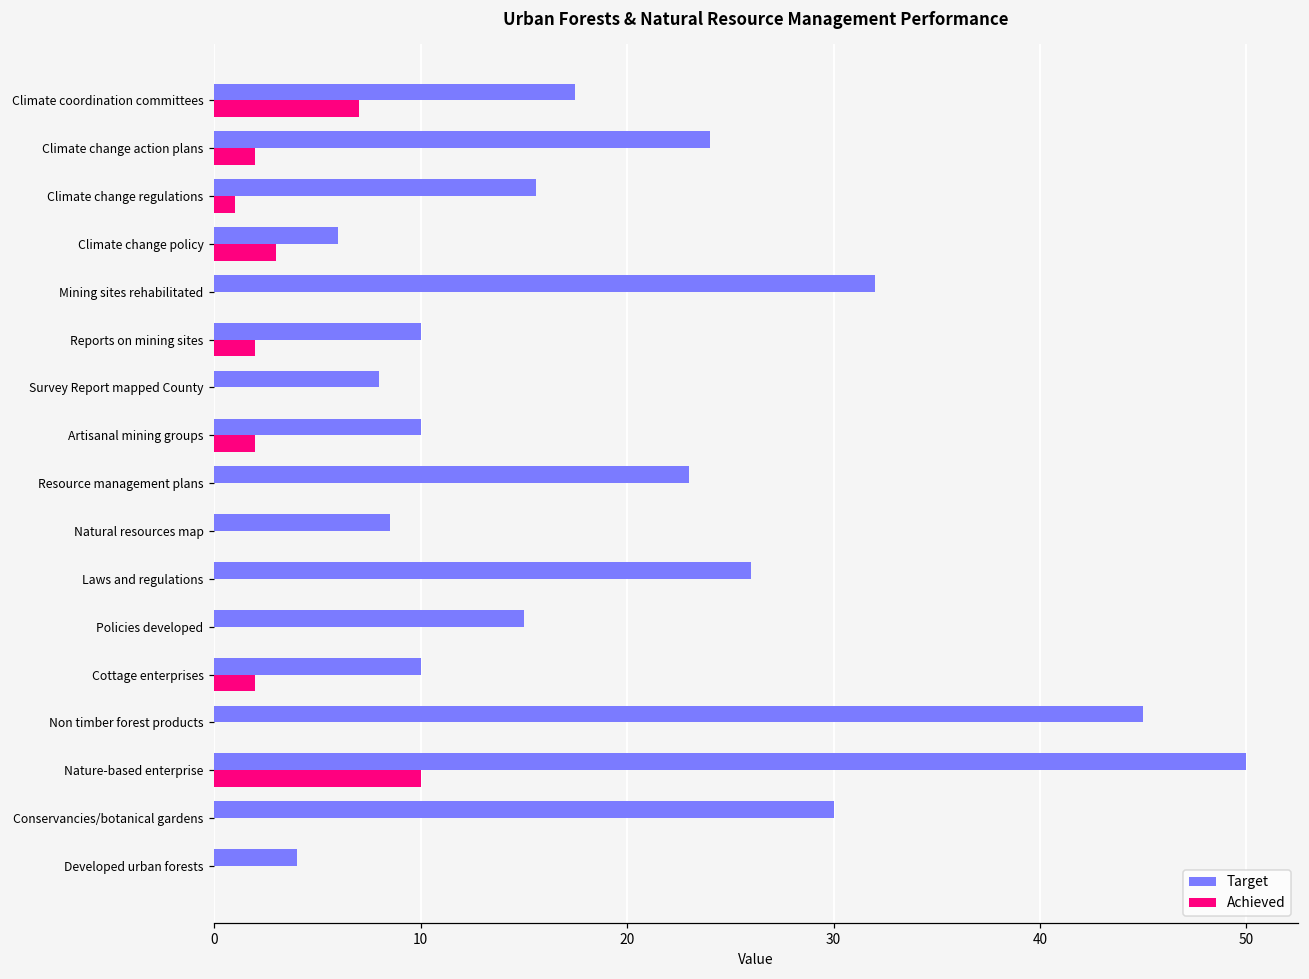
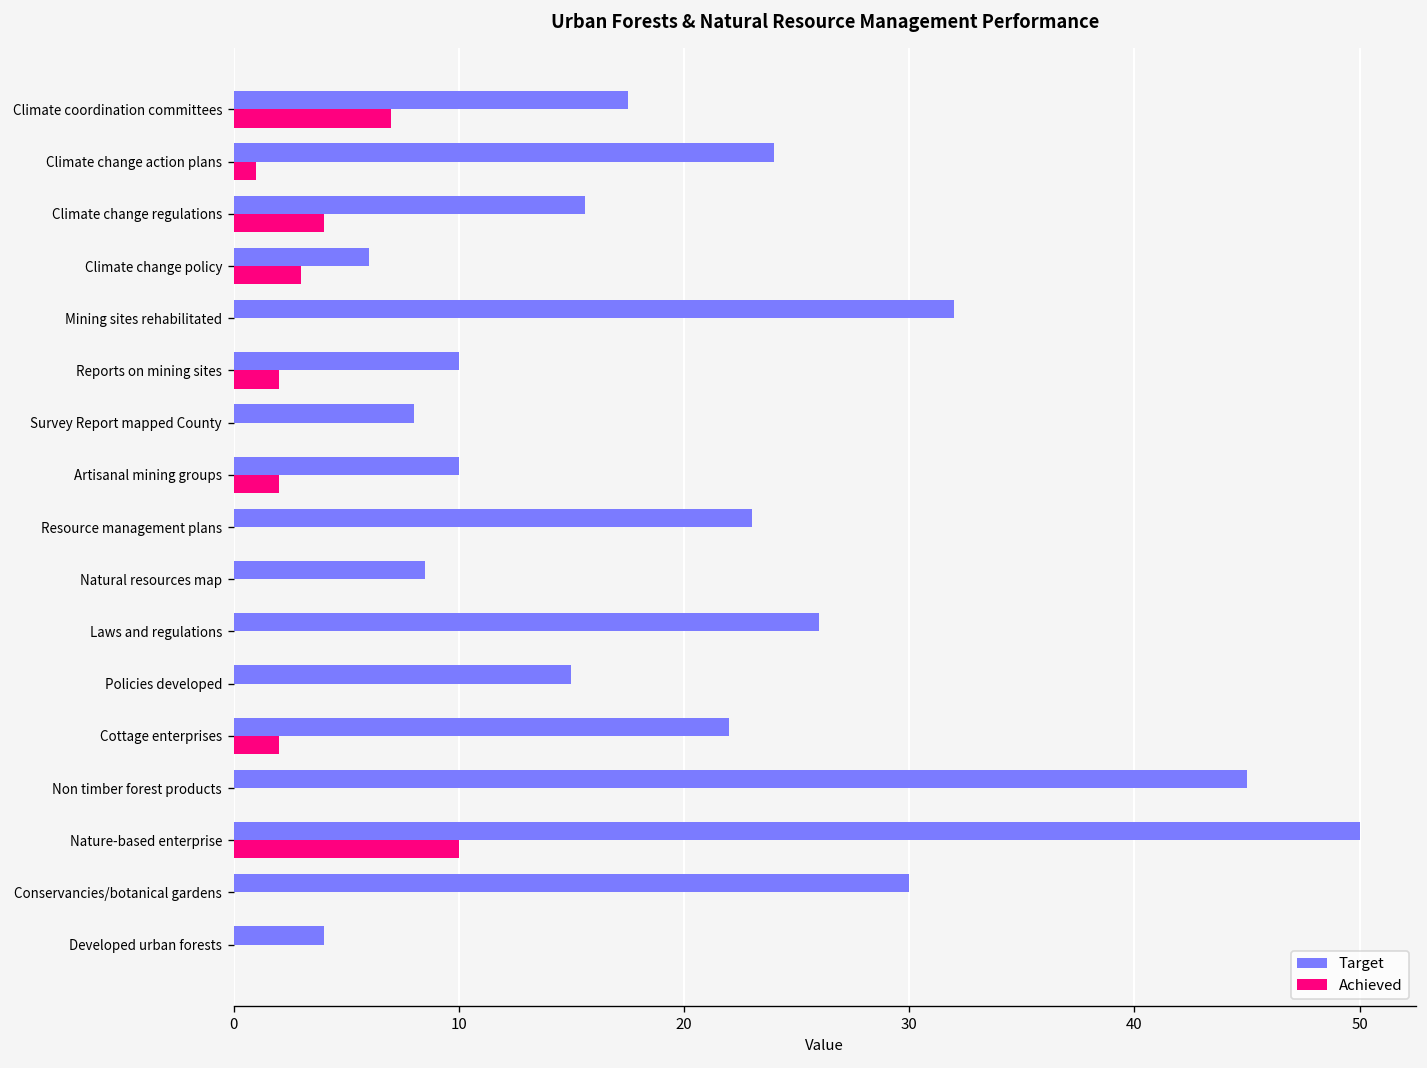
  {
    "Target": {
      "Climate coordination committees": 17.5,
      "Climate change action plans": 24,
      "Climate change regulations": 15.6,
      "Climate change policy": 6,
      "Mining sites rehabilitated": 32,
      "Reports on mining sites": 10,
      "Survey Report mapped County": 8,
      "Artisanal mining groups": 10,
      "Resource management plans": 23,
      "Natural resources map": 8.5,
      "Laws and regulations": 26,
      "Policies developed": 15,
-     "Cottage enterprises": 10,
+     "Cottage enterprises": 22,
      "Non timber forest products": 45,
      "Nature-based enterprise": 50,
      "Conservancies/botanical gardens": 30,
      "Developed urban forests": 4
    },
    "Achieved": {
      "Climate coordination committees": 7,
-     "Climate change action plans": 2,
-     "Climate change regulations": 1,
+     "Climate change action plans": 1,
+     "Climate change regulations": 4,
      "Climate change policy": 3,
      "Mining sites rehabilitated": 0,
      "Reports on mining sites": 2,
      "Survey Report mapped County": 0,
      "Artisanal mining groups": 2,
      "Resource management plans": 0,
      "Natural resources map": 0,
      "Laws and regulations": 0,
      "Policies developed": 0,
      "Cottage enterprises": 2,
      "Non timber forest products": 0,
      "Nature-based enterprise": 10,
      "Conservancies/botanical gardens": 0,
      "Developed urban forests": 0
    }
  }
